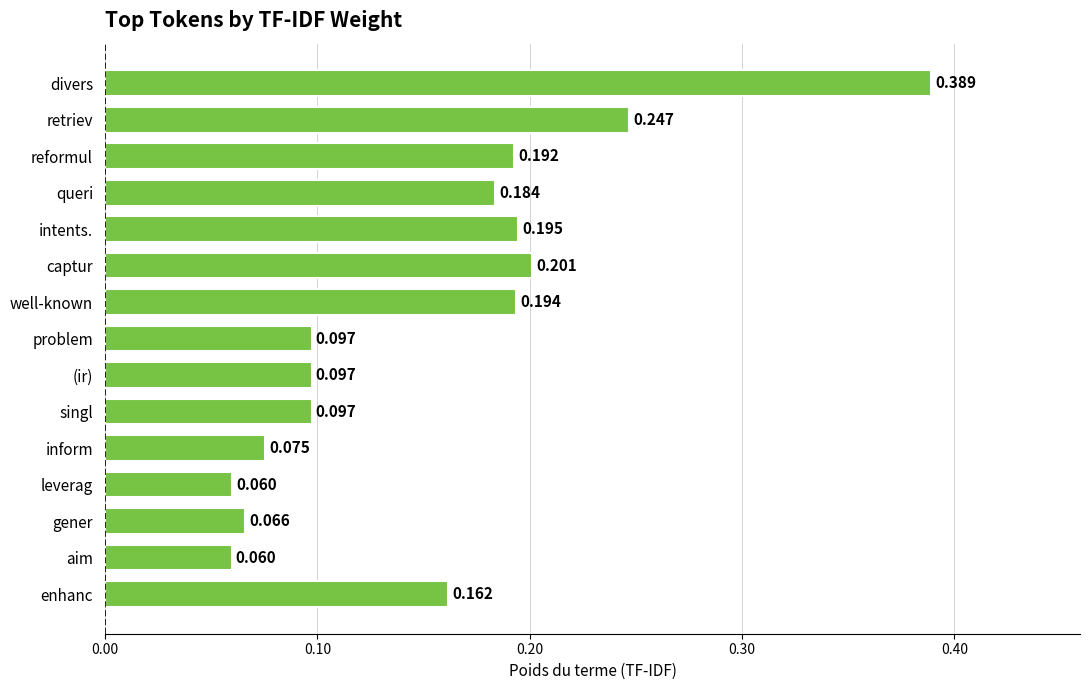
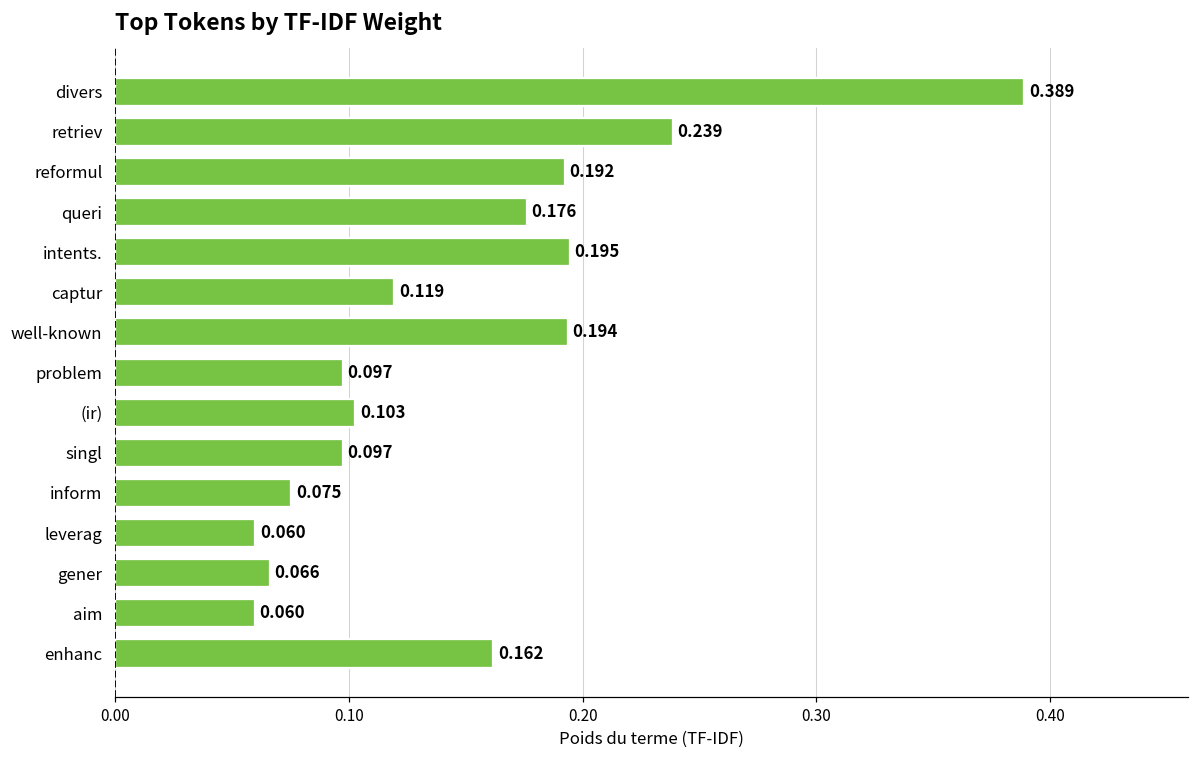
  {
    "divers": 0.389,
-   "retriev": 0.247,
+   "retriev": 0.239,
    "reformul": 0.192,
-   "queri": 0.184,
+   "queri": 0.176,
    "intents.": 0.195,
-   "captur": 0.201,
+   "captur": 0.119,
    "well-known": 0.194,
    "problem": 0.097,
-   "(ir)": 0.097,
+   "(ir)": 0.103,
    "singl": 0.097,
    "inform": 0.075,
    "leverag": 0.060,
    "gener": 0.066,
    "aim": 0.060,
    "enhanc": 0.162
  }
